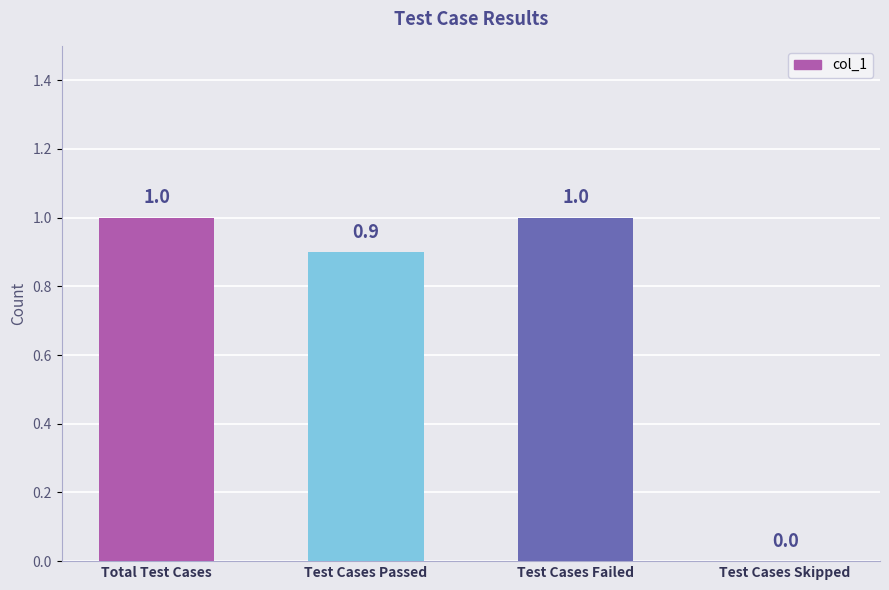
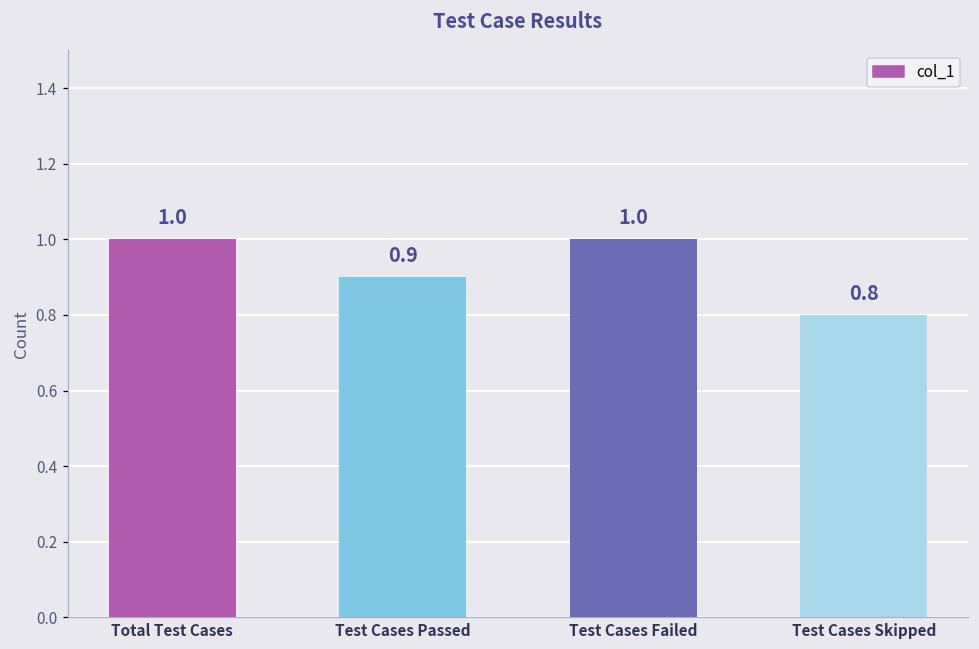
  {
    "Total Test Cases": 1.0,
    "Test Cases Passed": 0.9,
    "Test Cases Failed": 1.0,
-   "Test Cases Skipped": 0.0
+   "Test Cases Skipped": 0.8
  }
